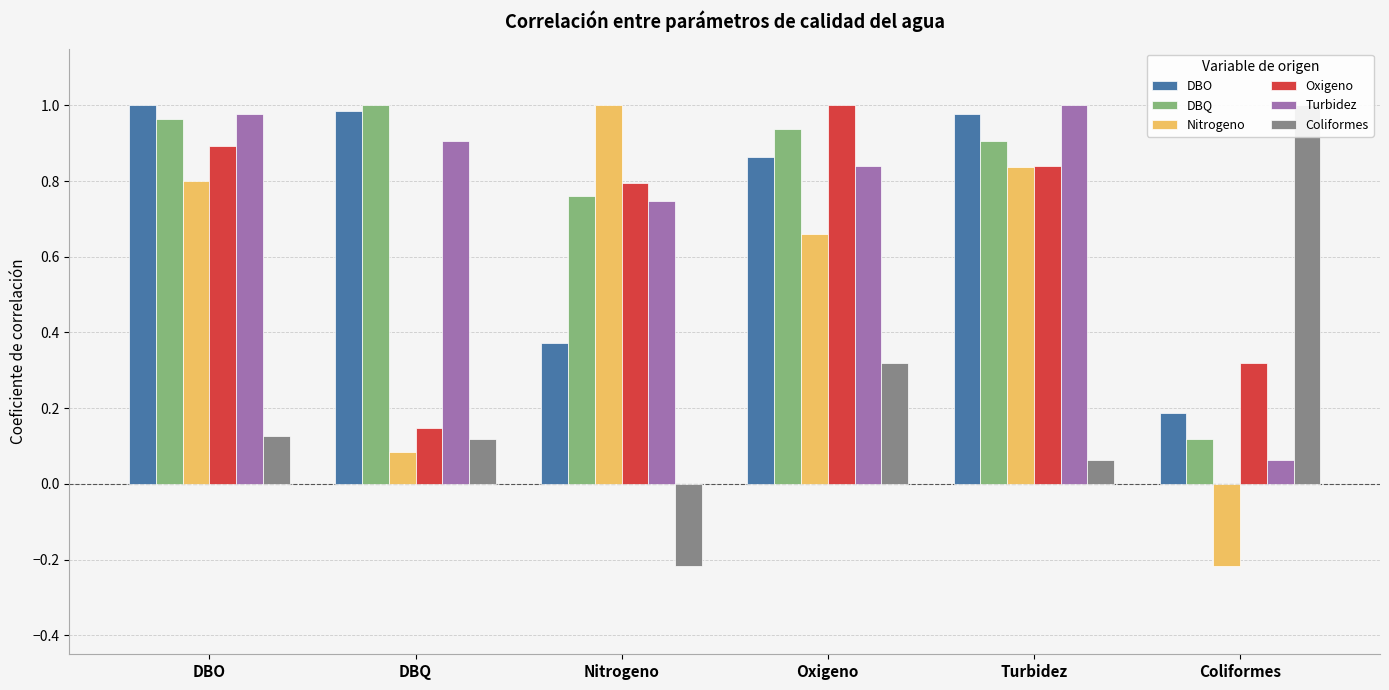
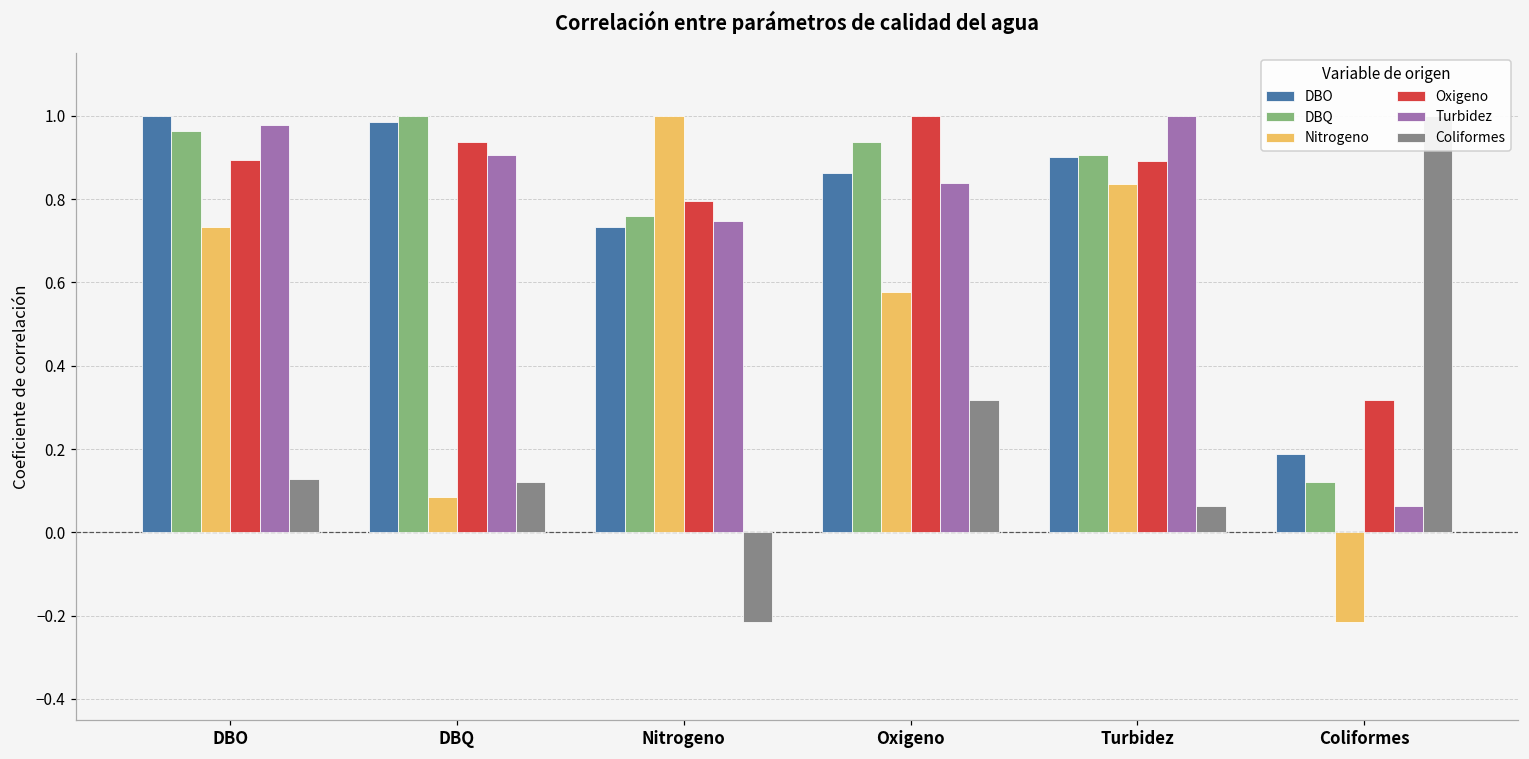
  {
    "DBO": {
      "DBO": 1.00,
      "DBQ": 0.99,
-     "Nitrogeno": 0.37,
+     "Nitrogeno": 0.73,
      "Oxigeno": 0.86,
-     "Turbidez": 0.98,
+     "Turbidez": 0.90,
      "Coliformes": 0.19
    },
    "Nitrogeno": {
-     "DBO": 0.80,
+     "DBO": 0.73,
      "DBQ": 0.09,
      "Nitrogeno": 1.00,
-     "Oxigeno": 0.66,
+     "Oxigeno": 0.58,
      "Turbidez": 0.84,
      "Coliformes": -0.22
    },
    "Oxigeno": {
      "DBO": 0.89,
-     "DBQ": 0.15,
+     "DBQ": 0.94,
      "Nitrogeno": 0.80,
      "Oxigeno": 1.00,
-     "Turbidez": 0.84,
+     "Turbidez": 0.89,
      "Coliformes": 0.32
    }
  }
